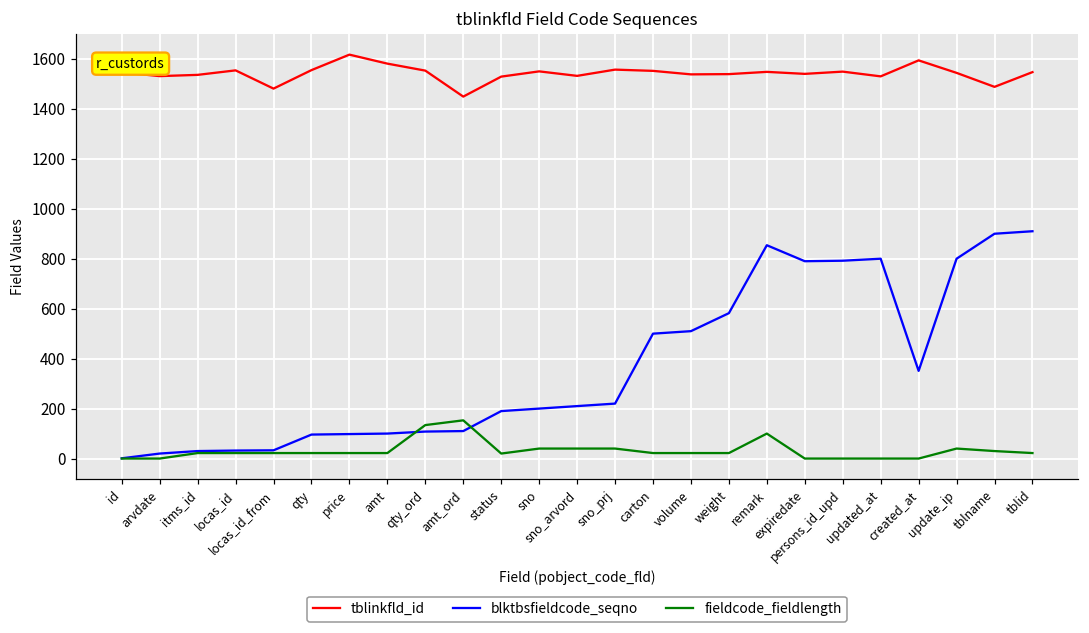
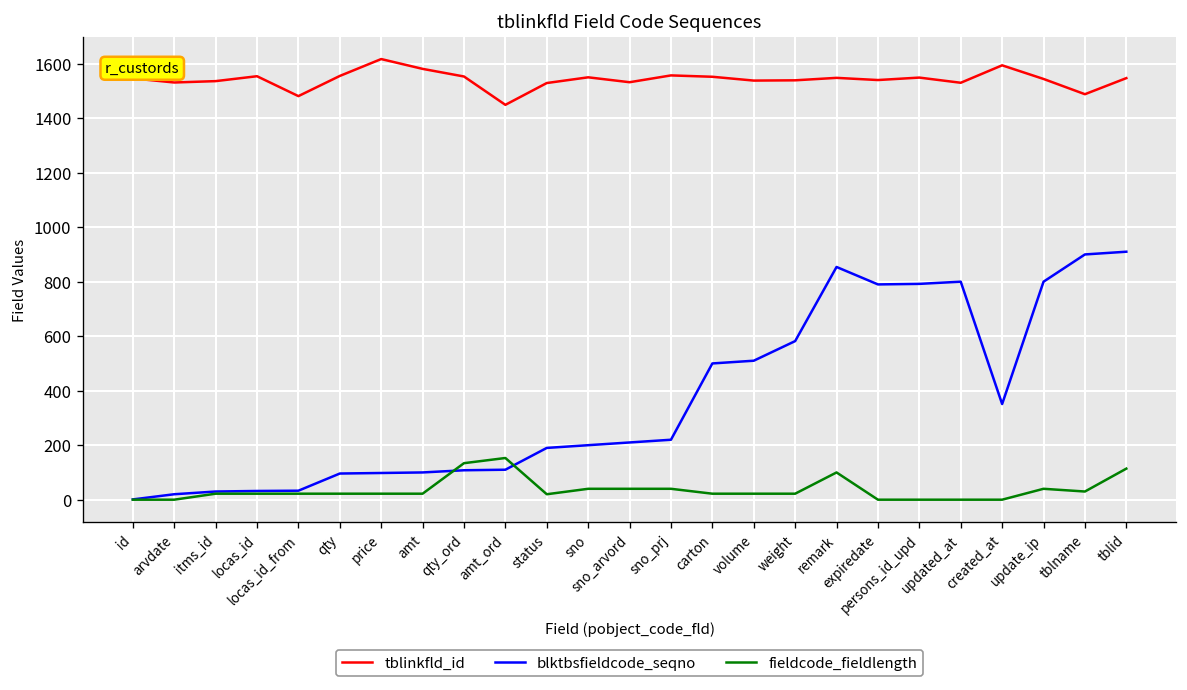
  {
    "tblinkfld_id": {
      "arvdate": 1530,
      "itms_id": 1540,
      "locas_id": 1550,
      "locas_id_from": 1480,
      "qty": 1560,
      "price": 1620,
      "amt": 1580,
      "qty_ord": 1550,
      "amt_ord": 1450,
      "status": 1530,
      "sno": 1550,
      "sno_arvord": 1530,
      "sno_prj": 1560,
      "carton": 1550,
      "volume": 1540,
      "weight": 1540,
      "remark": 1550,
      "expiredate": 1540,
      "persons_id_upd": 1550,
      "updated_at": 1530,
      "created_at": 1590,
      "update_ip": 1540,
      "tblname": 1490,
      "tblid": 1550
    },
    "blktbsfieldcode_seqno": {
      "arvdate": 20,
      "qty": 100,
      "price": 100,
      "amt": 100,
      "qty_ord": 110,
      "amt_ord": 110,
      "status": 190,
      "sno": 200,
      "sno_arvord": 210,
      "sno_prj": 220,
      "carton": 500,
      "volume": 510,
      "weight": 580,
      "remark": 850,
      "expiredate": 790,
      "persons_id_upd": 790,
      "updated_at": 800,
      "created_at": 350,
      "update_ip": 800,
      "tblname": 900,
      "tblid": 910
    },
    "fieldcode_fieldlength": {
      "arvdate": 0,
      "qty": 20,
      "price": 20,
      "amt": 20,
      "qty_ord": 130,
      "amt_ord": 150,
      "status": 20,
      "sno": 40,
      "sno_arvord": 40,
      "sno_prj": 40,
      "carton": 20,
      "volume": 20,
      "weight": 20,
      "remark": 100,
      "expiredate": 0,
      "persons_id_upd": 0,
      "updated_at": 0,
      "created_at": 0,
      "update_ip": 40,
      "tblname": 30,
-     "tblid": 20
+     "tblid": 110
    }
  }
